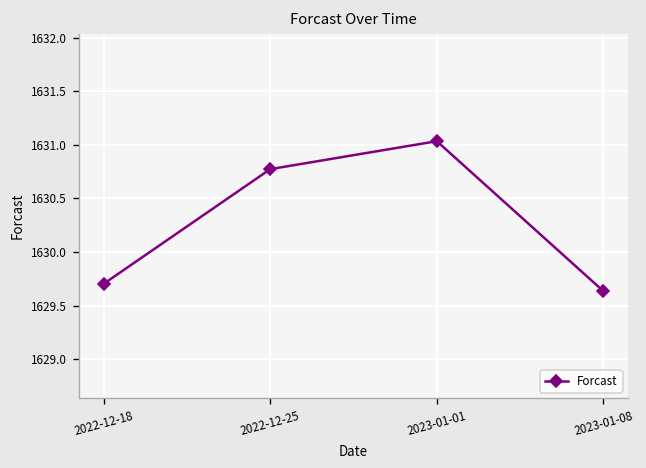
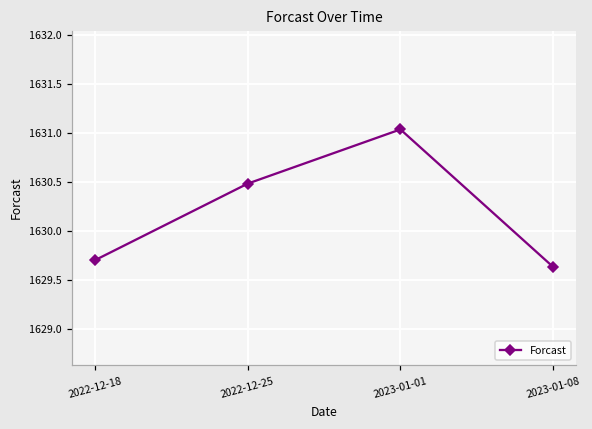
  {
    "2022-12-18": 1629.7,
-   "2022-12-25": 1630.8,
+   "2022-12-25": 1630.5,
    "2023-01-01": 1631.0,
    "2023-01-08": 1629.6
  }
